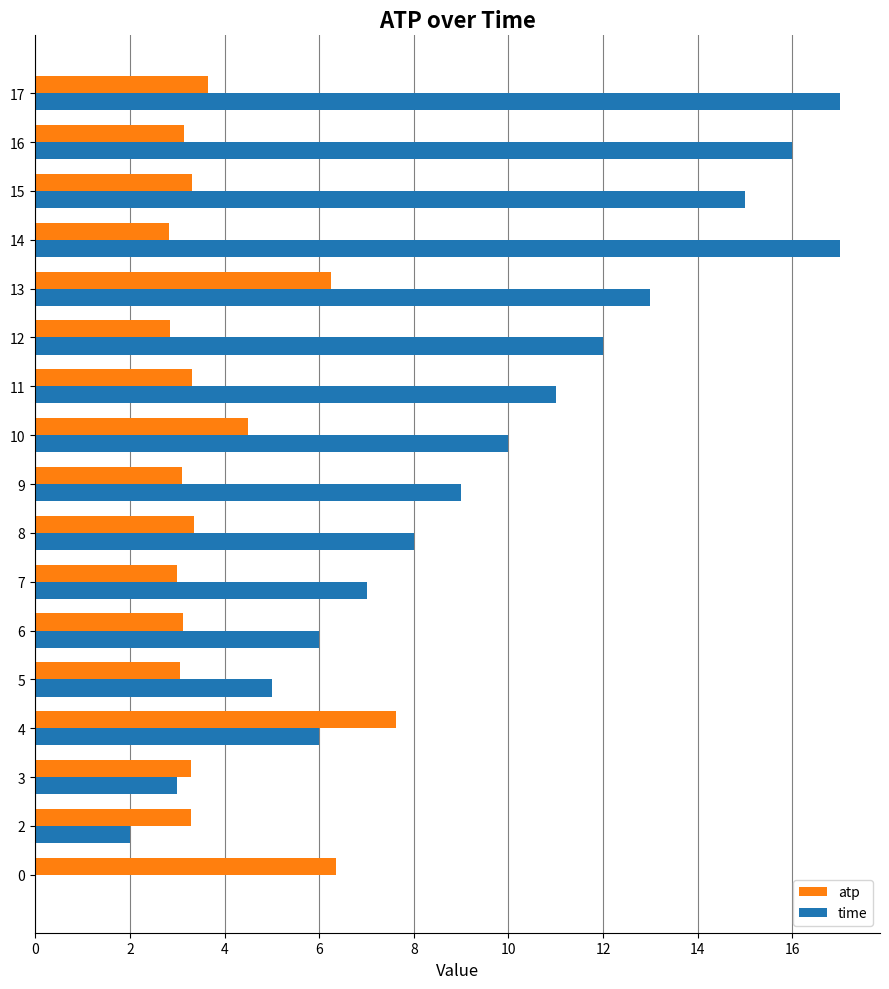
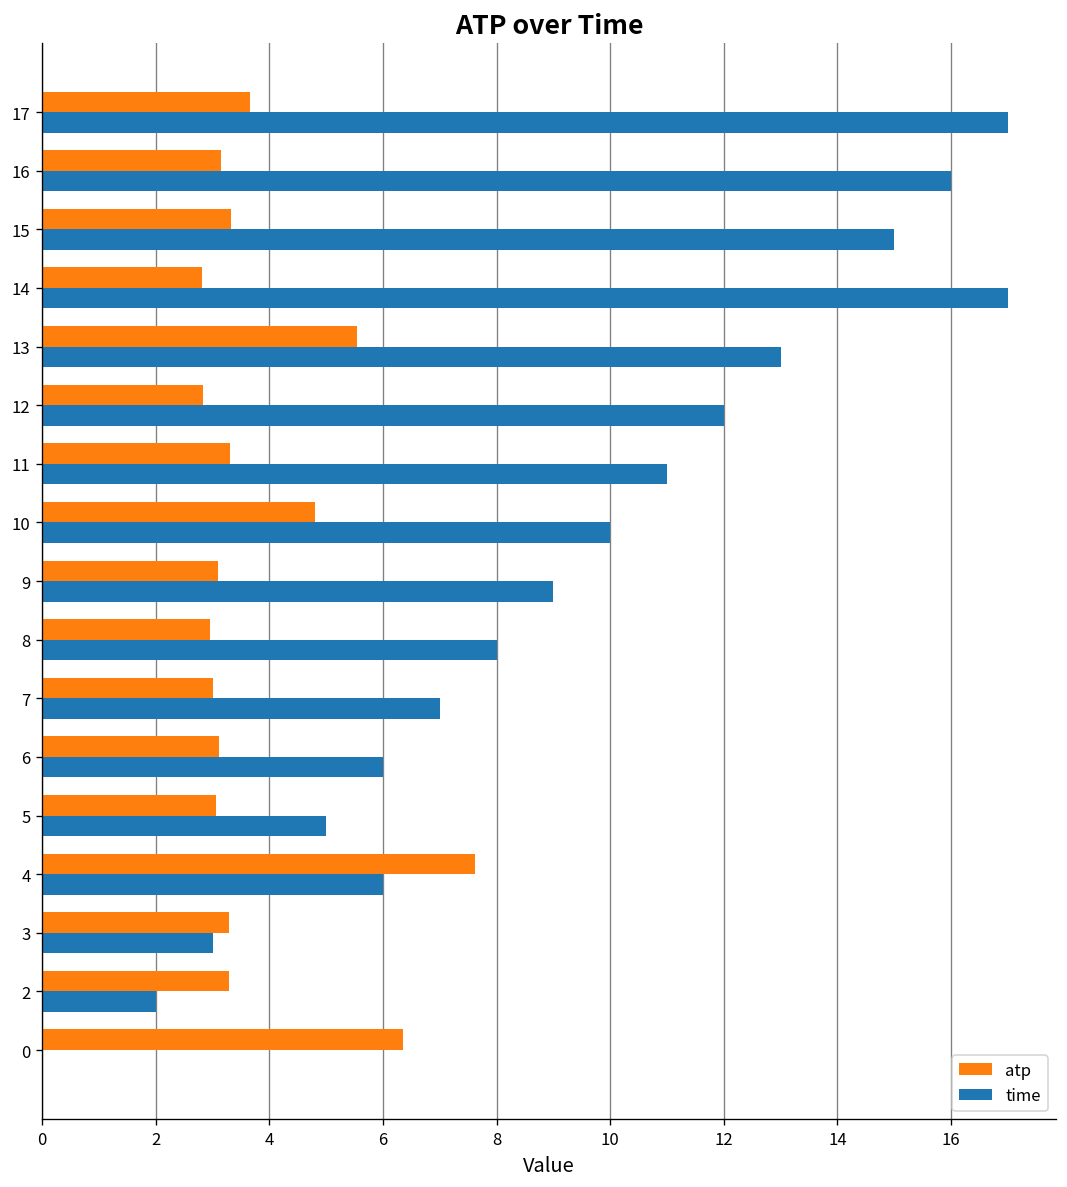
  {
    "atp": {
      "17": 3.7,
      "16": 3.1,
      "15": 3.3,
      "14": 2.8,
-     "13": 6.2,
+     "13": 5.5,
      "12": 2.8,
      "11": 3.3,
-     "10": 4.5,
+     "10": 4.8,
      "9": 3.1,
-     "8": 3.3,
+     "8": 3.0,
      "7": 3.0,
      "6": 3.1,
      "5": 3.1,
      "4": 7.6,
      "3": 3.3,
      "2": 3.3,
      "0": 6.4
    },
    "time": {
      "17": 17.0,
      "16": 16.0,
      "15": 15.0,
      "14": 17.0,
      "13": 13.0,
      "12": 12.0,
      "11": 11.0,
      "10": 10.0,
      "9": 9.0,
      "8": 8.0,
      "7": 7.0,
      "6": 6.0,
      "5": 5.0,
      "4": 6.0,
      "3": 3.0,
      "2": 2.0,
      "0": 0.0
    }
  }
